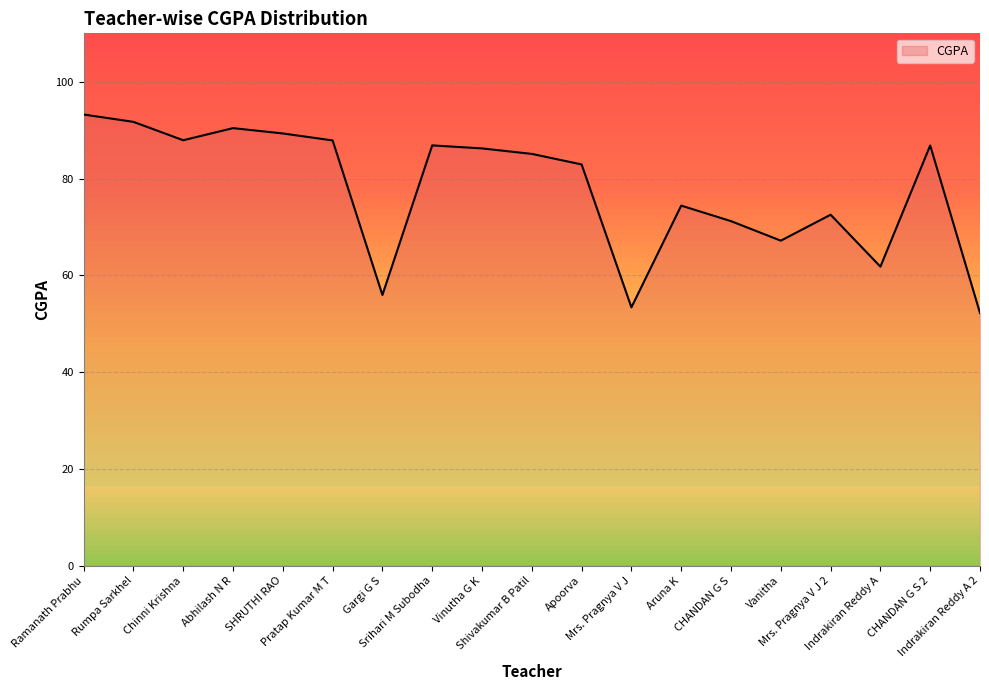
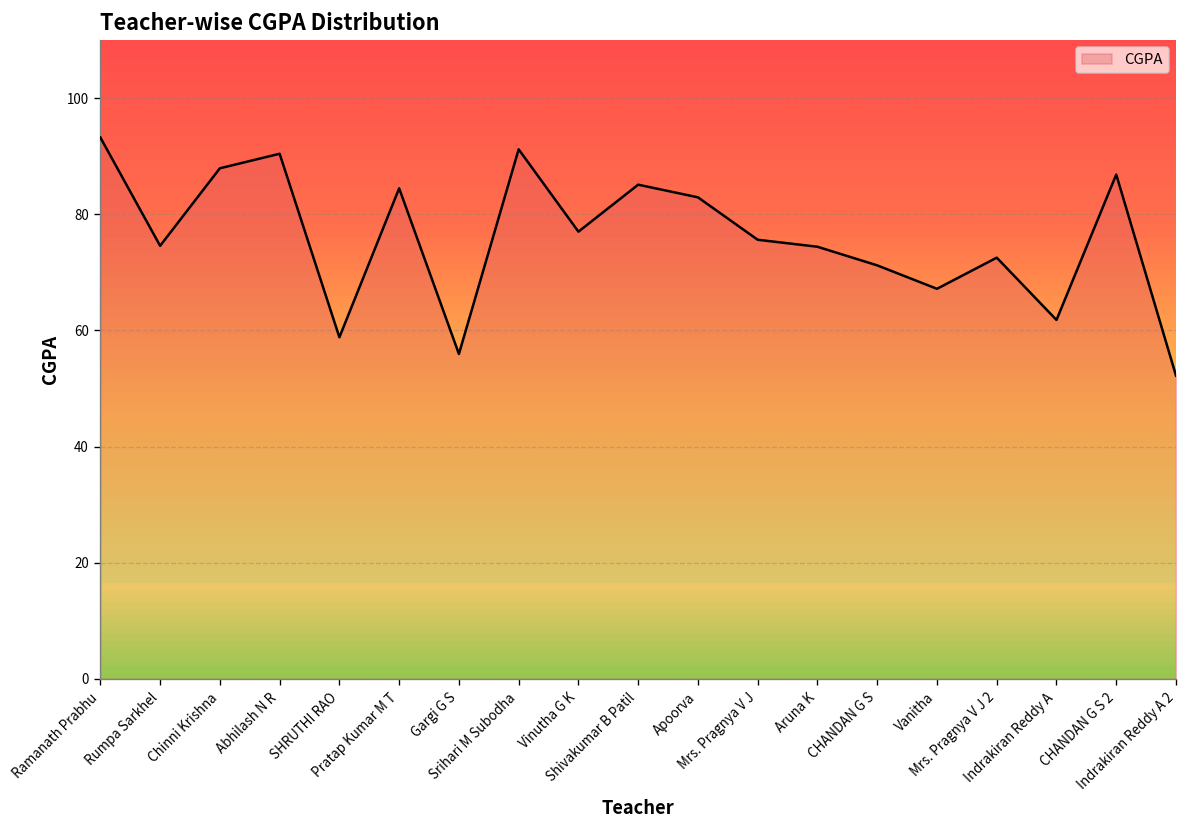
  {
    "Ramanath Prabhu": 93,
-   "Rumpa Sarkhel": 92,
+   "Rumpa Sarkhel": 75,
    "Chinni Krishna": 88,
    "Abhilash N R": 90,
-   "SHRUTHI RAO": 89,
-   "Pratap Kumar M T": 88,
+   "SHRUTHI RAO": 59,
+   "Pratap Kumar M T": 84,
    "Gargi G S": 56,
-   "Srihari M Subodha": 87,
-   "Vinutha G K": 86,
+   "Srihari M Subodha": 91,
+   "Vinutha G K": 77,
    "Shivakumar B Patil": 85,
    "Apoorva": 83,
-   "Mrs. Pragnya V J": 53,
+   "Mrs. Pragnya V J": 76,
    "Aruna K": 74,
    "CHANDAN G S": 71,
    "Vanitha": 67,
    "Mrs. Pragnya V J 2": 73,
    "Indrakiran Reddy A": 62,
    "CHANDAN G S 2": 87,
    "Indrakiran Reddy A 2": 52
  }
